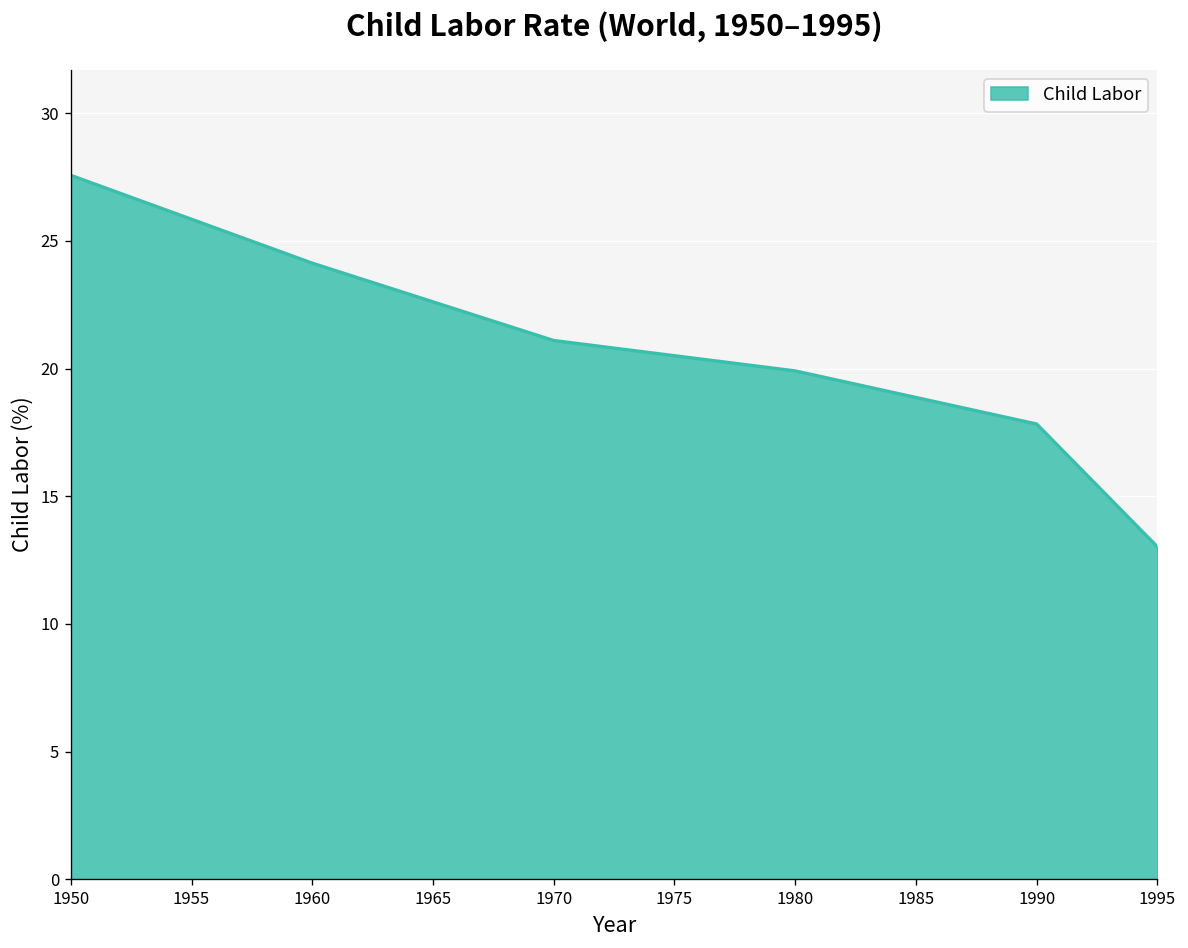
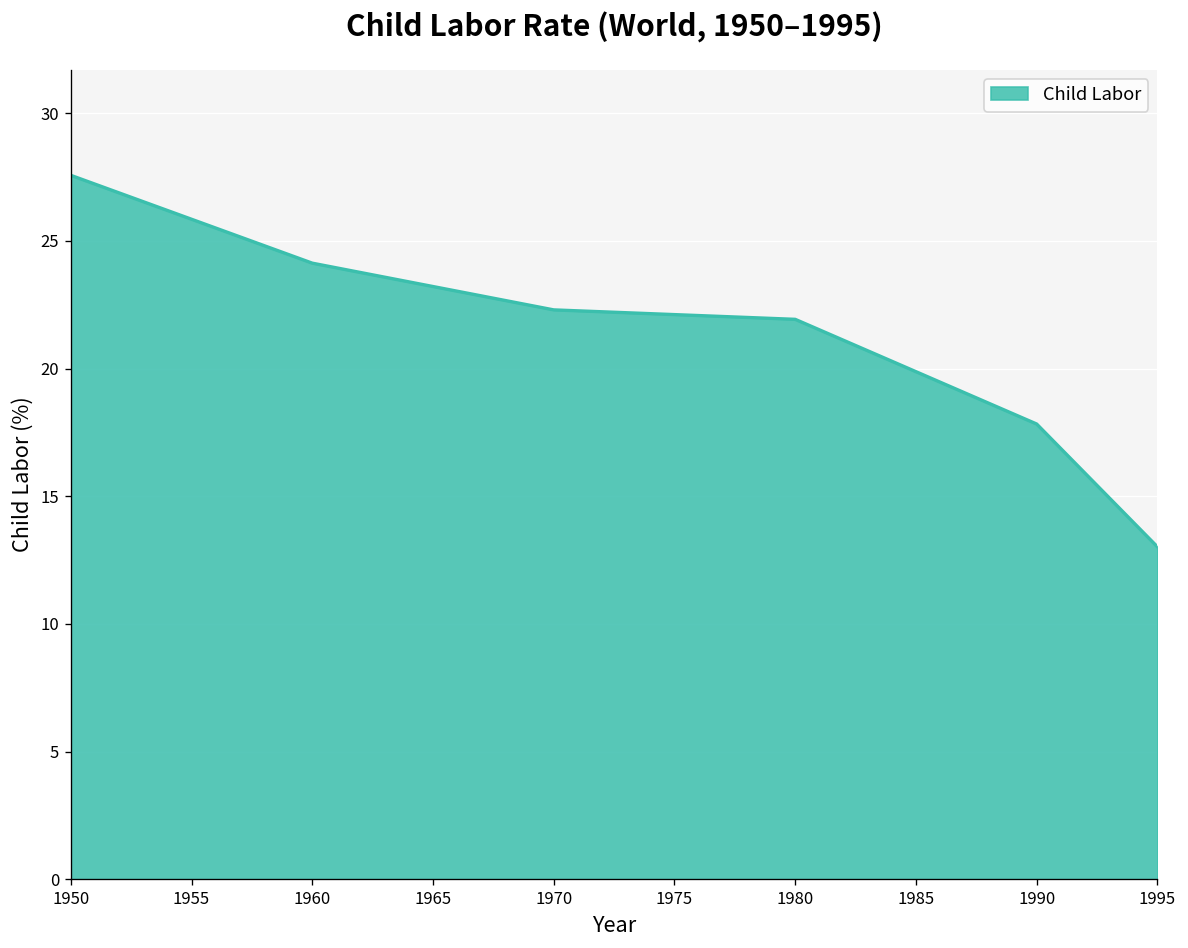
  {
    "1950": 27.6,
    "1960": 24.1,
-   "1970": 21.1,
-   "1980": 19.9,
+   "1970": 22.3,
+   "1980": 21.9,
    "1990": 17.8,
    "1995": 13.0
  }
